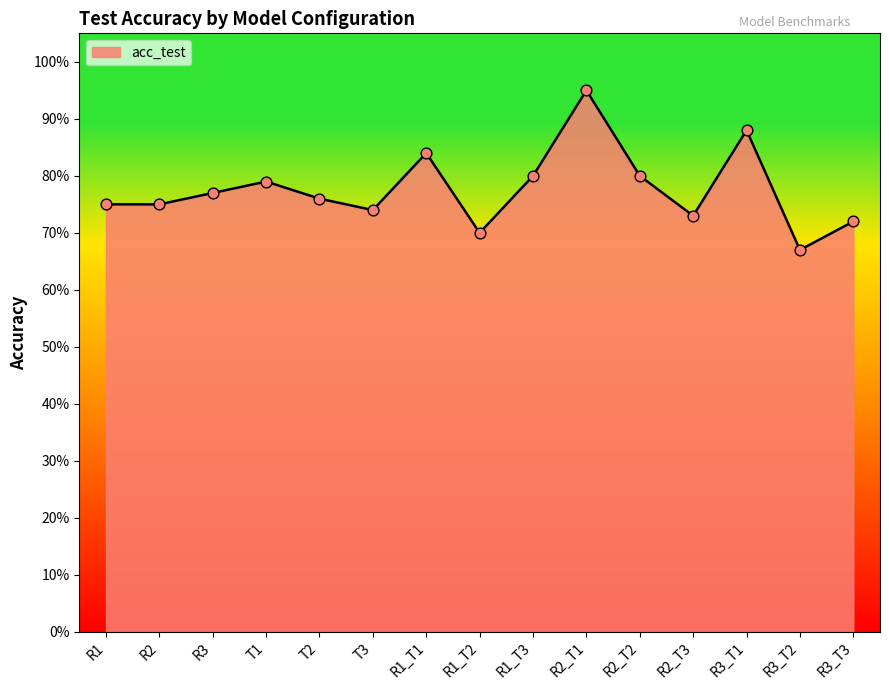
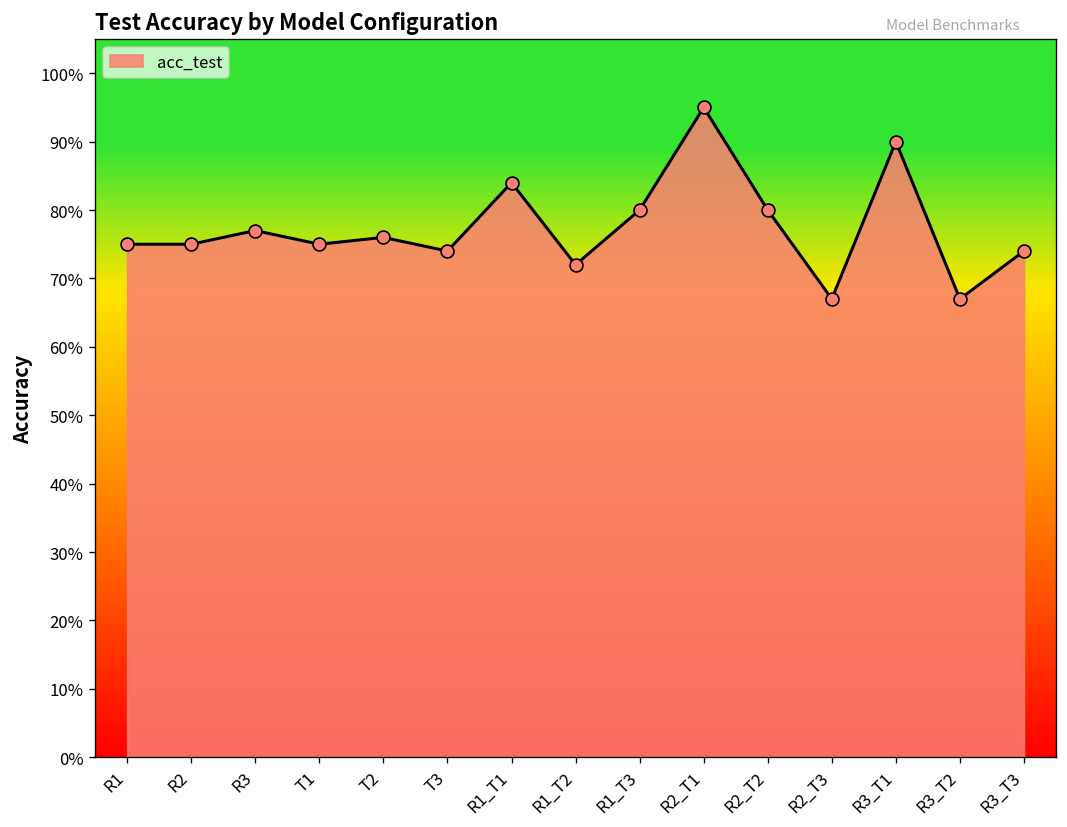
  {
    "R1": "75%",
    "R2": "75%",
    "R3": "77%",
-   "T1": "79%",
+   "T1": "75%",
    "T2": "76%",
    "T3": "74%",
    "R1_T1": "84%",
-   "R1_T2": "70%",
+   "R1_T2": "72%",
    "R1_T3": "80%",
    "R2_T1": "95%",
    "R2_T2": "80%",
-   "R2_T3": "73%",
-   "R3_T1": "88%",
+   "R2_T3": "67%",
+   "R3_T1": "90%",
    "R3_T2": "67%",
-   "R3_T3": "72%"
+   "R3_T3": "74%"
  }
